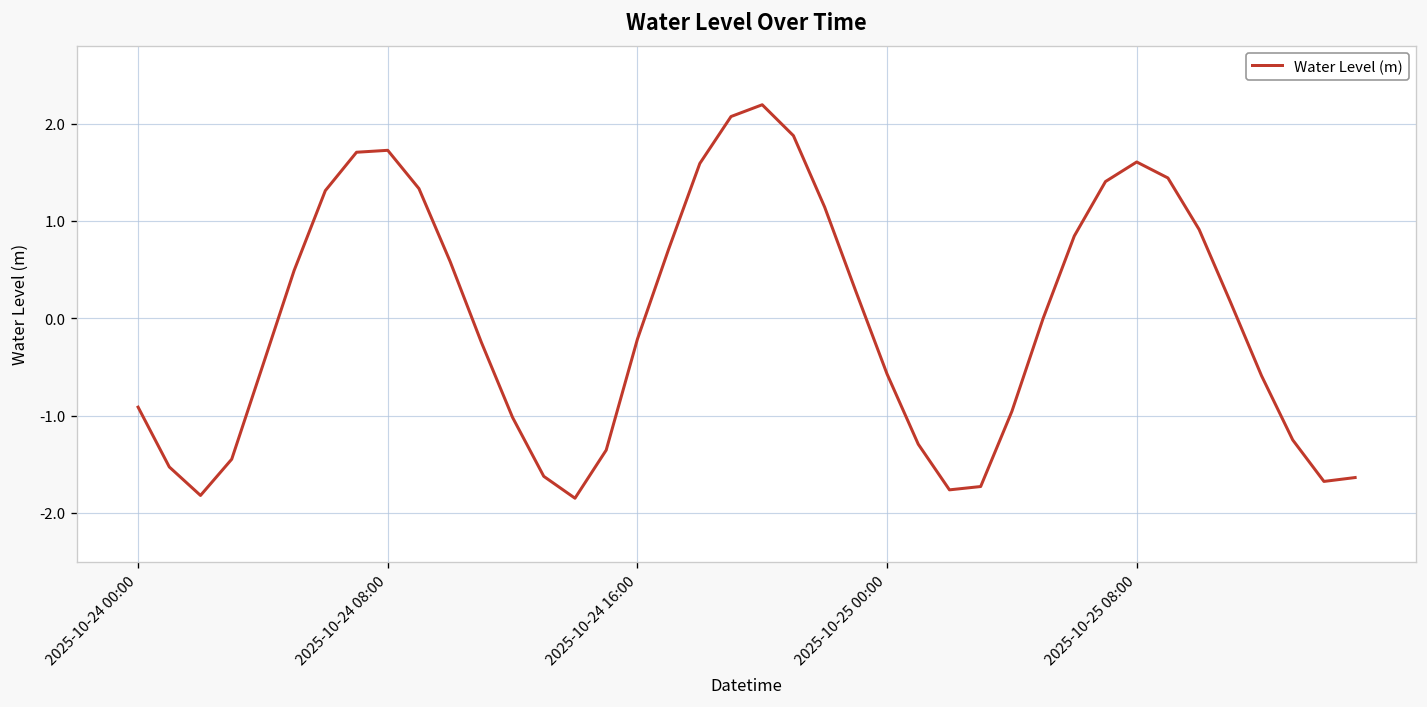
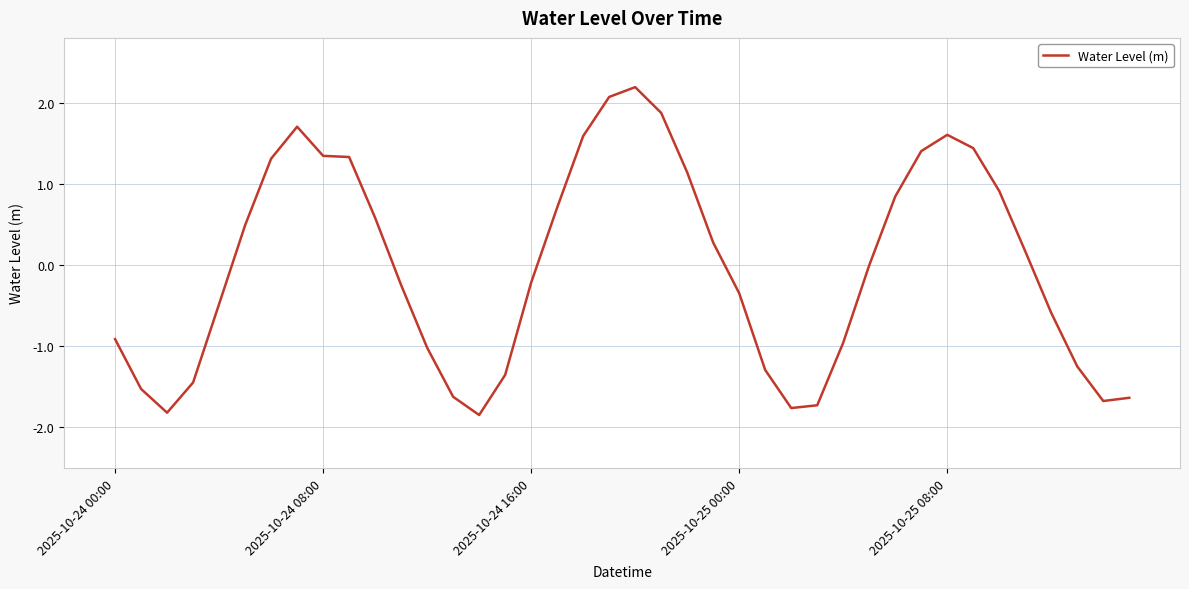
  {
    "2025-10-24 00:00": -0.9,
-   "2025-10-24 08:00": 1.7,
+   "2025-10-24 08:00": 1.3,
    "2025-10-24 16:00": -0.2,
-   "2025-10-25 00:00": -0.6,
+   "2025-10-25 00:00": -0.3,
    "2025-10-25 08:00": 1.6
  }
